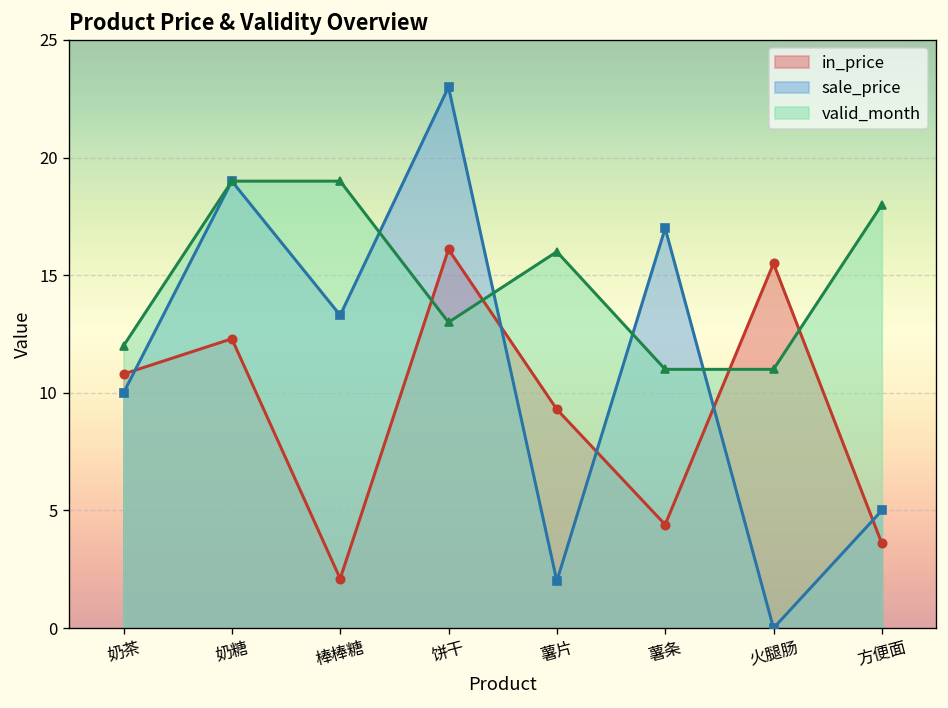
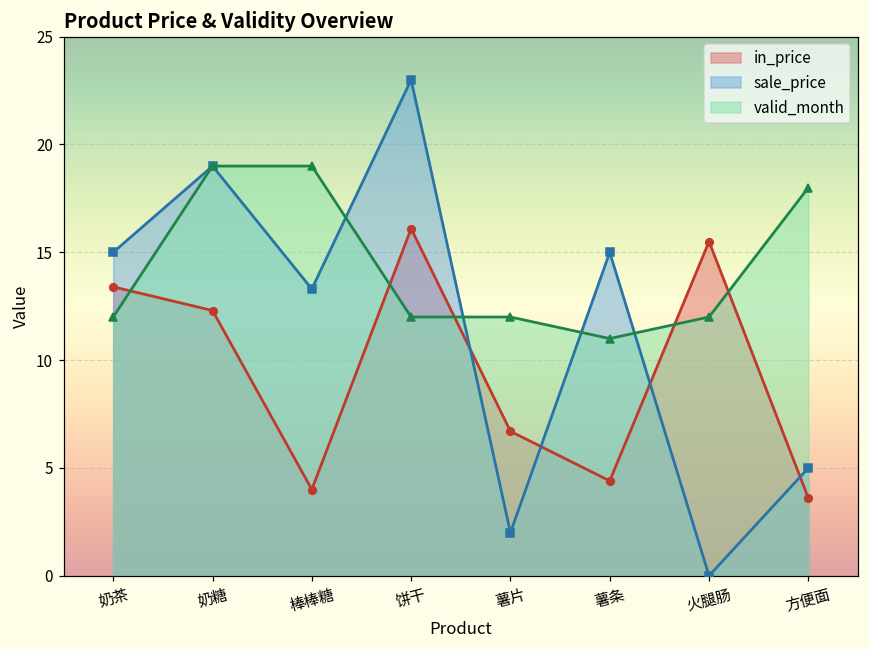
  {
    "in_price": {
-     "奶茶": 10.8,
+     "奶茶": 13.4,
      "奶糖": 12.3,
-     "棒棒糖": 2.1,
+     "棒棒糖": 4.0,
      "饼干": 16.1,
-     "薯片": 9.3,
+     "薯片": 6.7,
      "薯条": 4.4,
      "火腿肠": 15.5,
      "方便面": 3.6
    },
    "sale_price": {
-     "奶茶": 10,
+     "奶茶": 15,
      "棒棒糖": 13.3,
      "饼干": 23,
      "薯片": 2,
-     "薯条": 17,
+     "薯条": 15,
      "火腿肠": 0,
      "方便面": 5
    },
    "valid_month": {
      "奶茶": 12,
      "棒棒糖": 19,
-     "饼干": 13,
-     "薯片": 16,
+     "饼干": 12,
+     "薯片": 12,
      "薯条": 11,
-     "火腿肠": 11,
+     "火腿肠": 12,
      "方便面": 18
    }
  }
